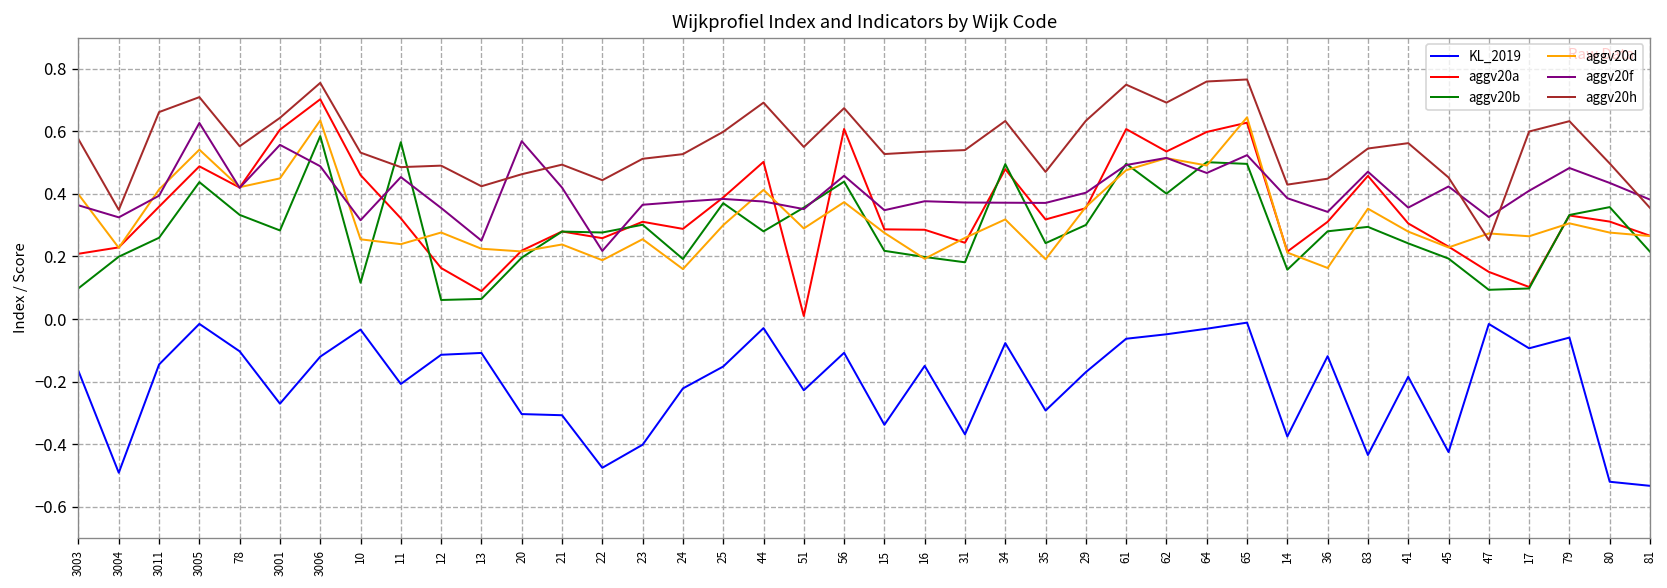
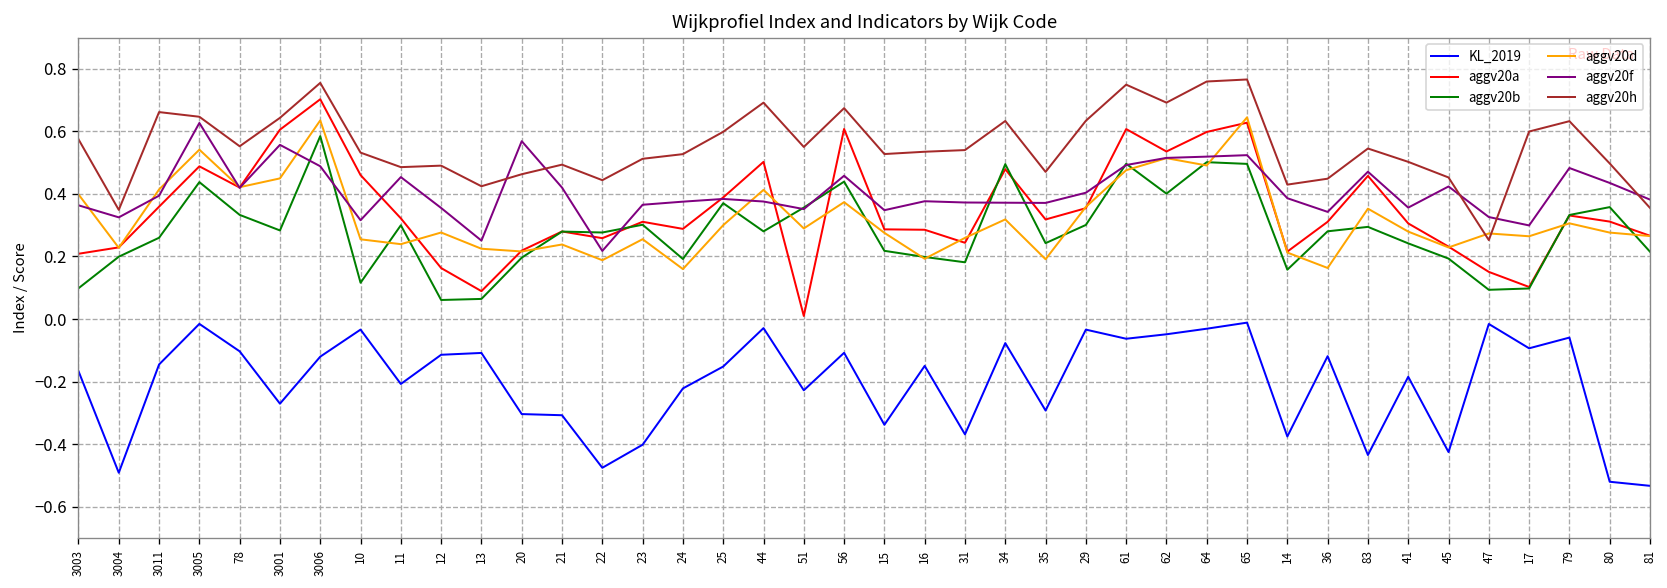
  {
    "KL_2019": {
      "3003": -0.17,
      "3004": -0.49,
      "3011": -0.15,
      "3005": -0.02,
      "78": -0.10,
      "3001": -0.27,
      "3006": -0.12,
      "10": -0.03,
      "11": -0.21,
      "12": -0.11,
      "13": -0.11,
      "20": -0.30,
      "21": -0.31,
      "22": -0.48,
      "23": -0.40,
      "24": -0.22,
      "25": -0.15,
      "44": -0.03,
      "51": -0.23,
      "56": -0.11,
      "15": -0.34,
      "16": -0.15,
      "31": -0.37,
      "34": -0.08,
      "35": -0.29,
-     "29": -0.17,
+     "29": -0.03,
      "61": -0.06,
      "62": -0.05,
      "64": -0.03,
      "65": -0.01,
      "14": -0.38,
      "36": -0.12,
      "83": -0.43,
      "41": -0.18,
      "45": -0.43,
      "47": -0.02,
      "17": -0.09,
      "79": -0.06,
      "80": -0.52,
      "81": -0.53
    },
    "aggv20b": {
      "3003": 0.10,
      "3004": 0.20,
      "3011": 0.26,
      "3005": 0.44,
      "78": 0.33,
      "3001": 0.28,
      "3006": 0.58,
      "10": 0.12,
-     "11": 0.57,
+     "11": 0.30,
      "12": 0.06,
      "13": 0.06,
      "20": 0.20,
      "22": 0.28,
      "24": 0.19,
      "25": 0.37,
      "44": 0.28,
      "56": 0.44,
      "15": 0.22,
      "31": 0.18,
      "34": 0.50,
      "35": 0.24,
      "29": 0.30,
      "62": 0.40,
      "64": 0.50,
      "65": 0.50,
      "14": 0.16,
      "36": 0.28,
      "83": 0.29,
      "41": 0.24,
      "45": 0.19,
      "47": 0.09,
      "80": 0.36,
      "81": 0.22
    },
    "aggv20f": {
      "3003": 0.36,
      "3004": 0.33,
      "3011": 0.39,
      "3005": 0.63,
      "3001": 0.56,
      "3006": 0.49,
      "10": 0.32,
      "11": 0.45,
      "12": 0.36,
      "13": 0.25,
      "20": 0.57,
      "21": 0.42,
      "22": 0.22,
      "23": 0.37,
      "24": 0.38,
      "44": 0.38,
      "56": 0.46,
      "15": 0.35,
      "16": 0.38,
      "31": 0.37,
      "34": 0.37,
      "35": 0.37,
      "29": 0.40,
-     "64": 0.47,
+     "64": 0.52,
      "65": 0.52,
      "14": 0.39,
      "36": 0.34,
      "83": 0.47,
      "41": 0.36,
      "45": 0.42,
      "47": 0.33,
-     "17": 0.41,
+     "17": 0.30,
      "79": 0.48,
      "80": 0.44,
      "81": 0.38
    },
    "aggv20h": {
      "3003": 0.57,
      "3004": 0.35,
      "3011": 0.66,
-     "3005": 0.71,
+     "3005": 0.65,
      "78": 0.55,
      "3001": 0.64,
      "3006": 0.76,
      "10": 0.53,
      "11": 0.49,
      "12": 0.49,
      "13": 0.42,
      "20": 0.46,
      "21": 0.49,
      "22": 0.44,
      "23": 0.51,
      "24": 0.53,
      "25": 0.60,
      "44": 0.69,
      "51": 0.55,
      "56": 0.67,
      "15": 0.53,
      "16": 0.53,
      "31": 0.54,
      "34": 0.63,
      "35": 0.47,
      "29": 0.63,
      "61": 0.75,
      "62": 0.69,
      "64": 0.76,
      "65": 0.77,
      "14": 0.43,
      "36": 0.45,
      "83": 0.55,
-     "41": 0.56,
+     "41": 0.50,
      "45": 0.45,
      "47": 0.25,
      "17": 0.60,
      "79": 0.63,
      "80": 0.50,
      "81": 0.36
    }
  }
